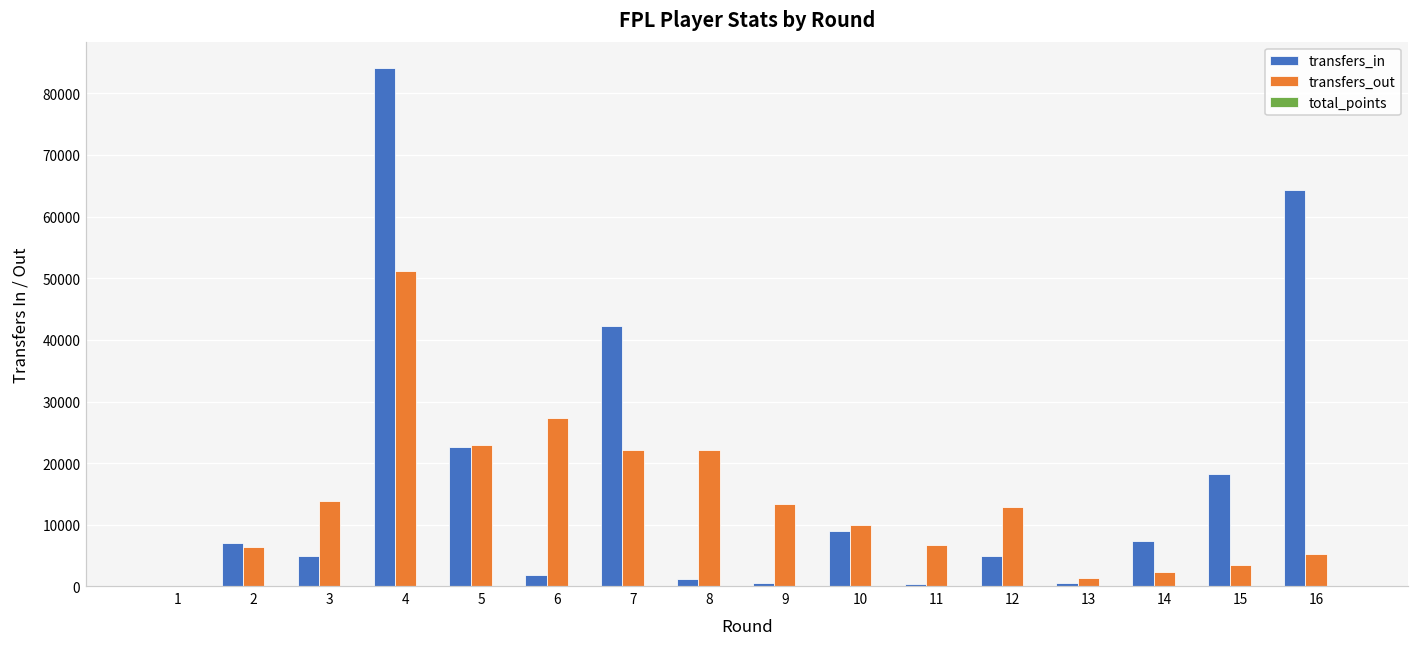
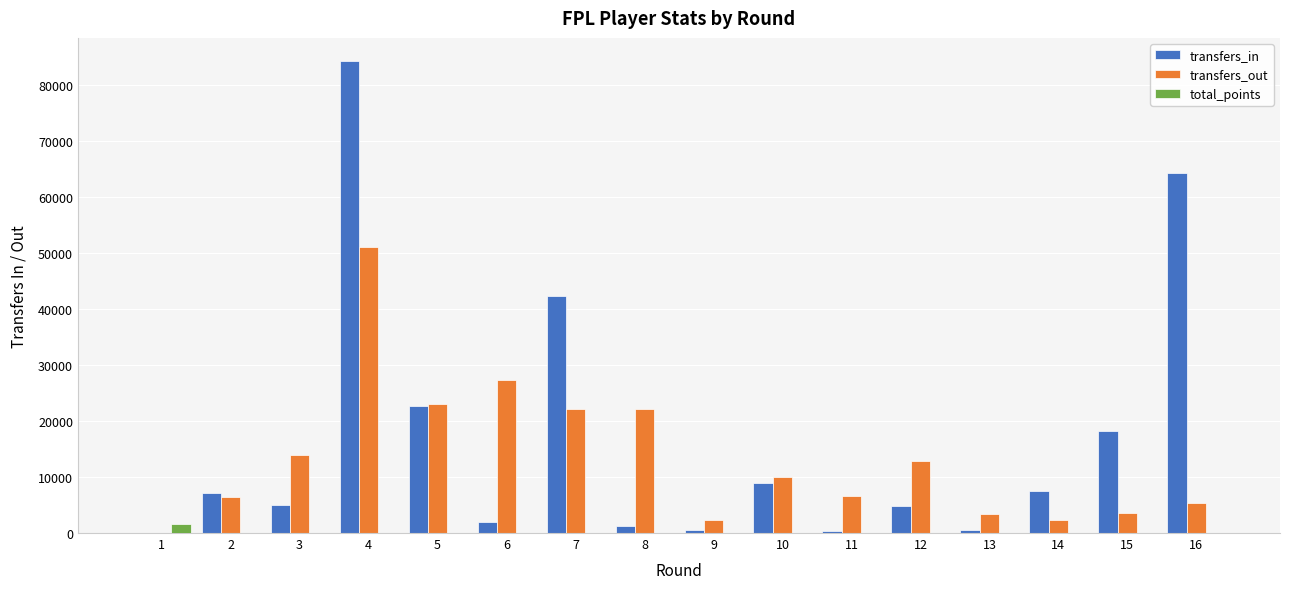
  {
    "transfers_in": {
      "1": 0,
      "2": 7000,
      "3": 5000,
      "4": 84000,
      "5": 23000,
      "6": 2000,
      "7": 42000,
      "8": 1000,
      "9": 1000,
      "10": 9000,
      "12": 5000,
      "13": 1000,
      "14": 7000,
      "15": 18000,
      "16": 64000
    },
    "transfers_out": {
      "1": 0,
      "2": 6000,
      "3": 14000,
      "4": 51000,
      "5": 23000,
      "6": 27000,
      "7": 22000,
      "8": 22000,
-     "9": 13000,
+     "9": 2000,
      "10": 10000,
      "11": 7000,
      "12": 13000,
-     "13": 1000,
+     "13": 3000,
      "14": 2000,
      "15": 4000,
      "16": 5000
    },
    "total_points": {
-     "1": 0,
+     "1": 2000,
      "5": 0,
      "6": 0,
      "7": 0,
      "8": 0,
      "9": 0,
      "10": 0,
      "11": 0,
      "12": 0
    }
  }
